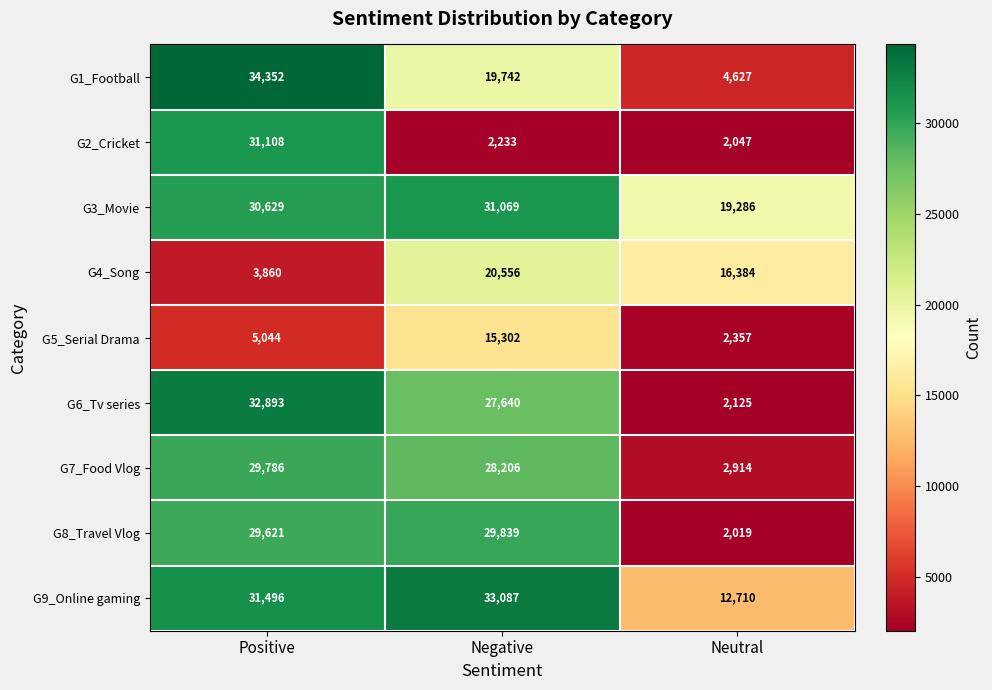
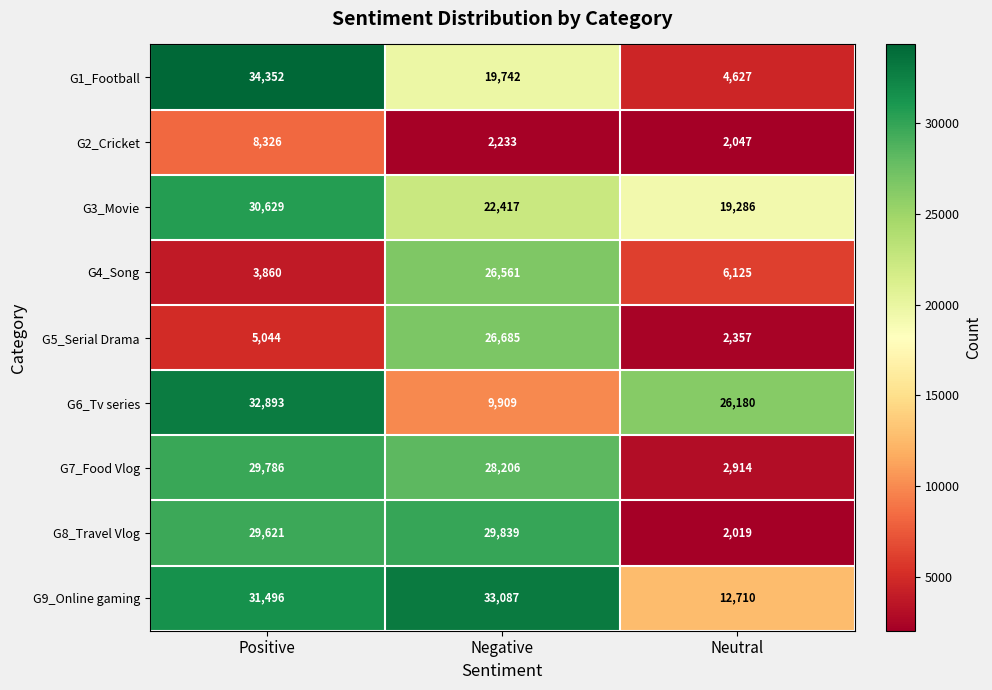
  {
    "G1_Football": {
      "Positive": "34,352",
      "Negative": "19,742",
      "Neutral": "4,627"
    },
    "G2_Cricket": {
-     "Positive": "31,108",
+     "Positive": "8,326",
      "Negative": "2,233",
      "Neutral": "2,047"
    },
    "G3_Movie": {
      "Positive": "30,629",
-     "Negative": "31,069",
+     "Negative": "22,417",
      "Neutral": "19,286"
    },
    "G4_Song": {
      "Positive": "3,860",
-     "Negative": "20,556",
-     "Neutral": "16,384"
+     "Negative": "26,561",
+     "Neutral": "6,125"
    },
    "G5_Serial Drama": {
      "Positive": "5,044",
-     "Negative": "15,302",
+     "Negative": "26,685",
      "Neutral": "2,357"
    },
    "G6_Tv series": {
      "Positive": "32,893",
-     "Negative": "27,640",
-     "Neutral": "2,125"
+     "Negative": "9,909",
+     "Neutral": "26,180"
    },
    "G7_Food Vlog": {
      "Positive": "29,786",
      "Negative": "28,206",
      "Neutral": "2,914"
    },
    "G8_Travel Vlog": {
      "Positive": "29,621",
      "Negative": "29,839",
      "Neutral": "2,019"
    },
    "G9_Online gaming": {
      "Positive": "31,496",
      "Negative": "33,087",
      "Neutral": "12,710"
    }
  }
